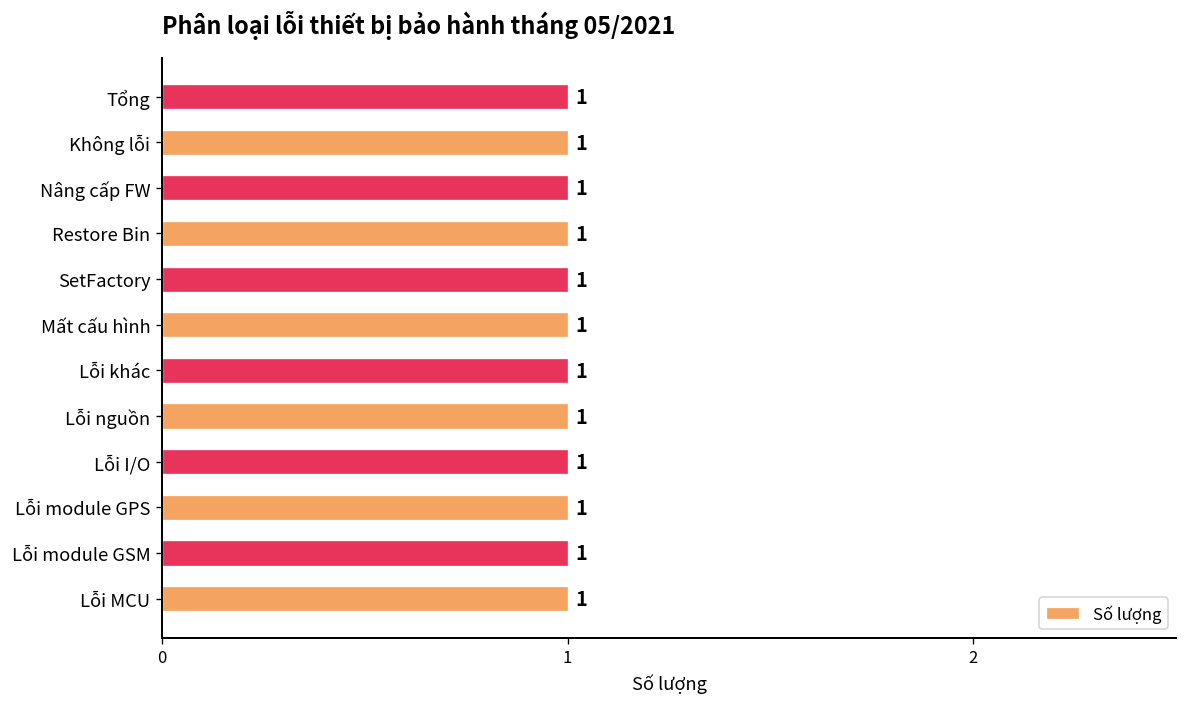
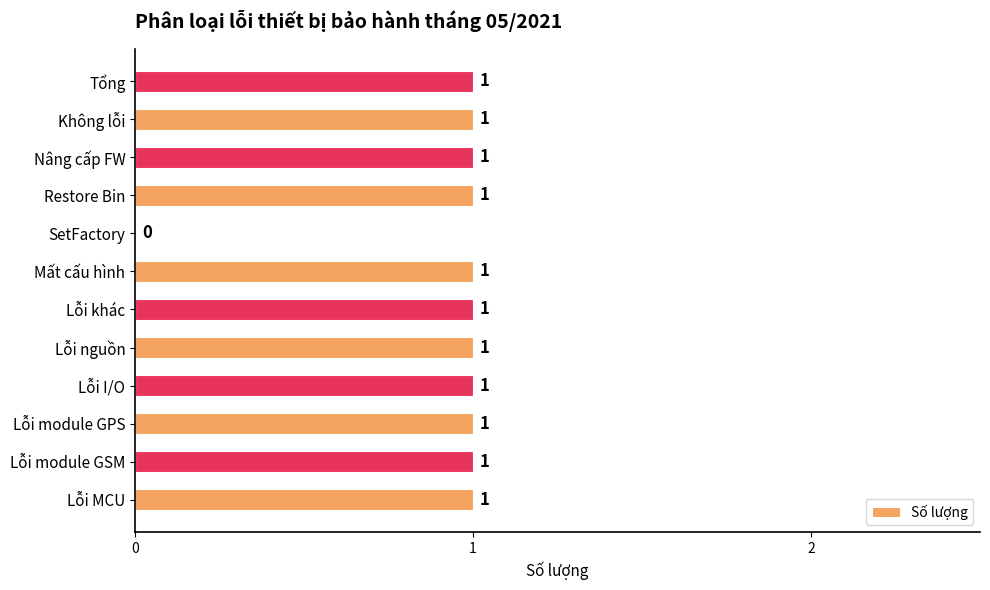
  {
    "Tổng": 1,
    "Không lỗi": 1,
    "Nâng cấp FW": 1,
    "Restore Bin": 1,
-   "SetFactory": 1,
+   "SetFactory": 0,
    "Mất cấu hình": 1,
    "Lỗi khác": 1,
    "Lỗi nguồn": 1,
    "Lỗi I/O": 1,
    "Lỗi module GPS": 1,
    "Lỗi module GSM": 1,
    "Lỗi MCU": 1
  }
